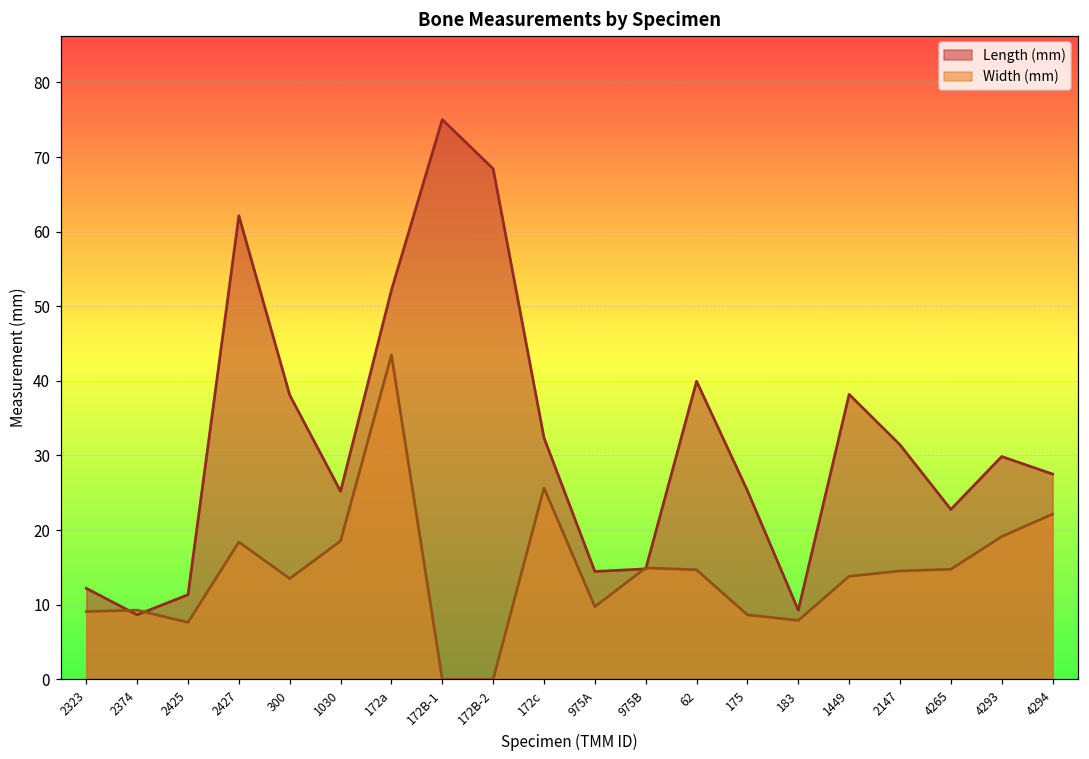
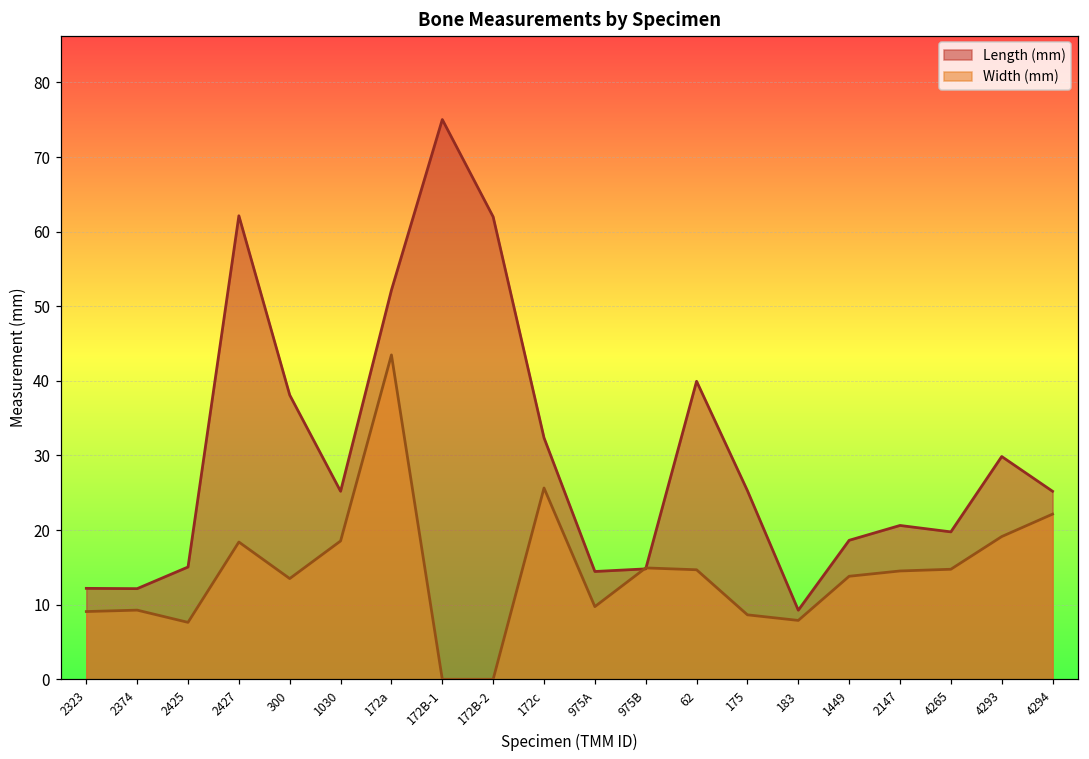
  {
    "Length (mm)": {
      "2323": 12,
-     "2374": 9,
-     "2425": 11,
+     "2374": 12,
+     "2425": 15,
      "2427": 62,
      "300": 38,
      "1030": 25,
      "172a": 52,
      "172B-1": 75,
-     "172B-2": 68,
+     "172B-2": 62,
      "172c": 32,
      "975A": 14,
      "62": 40,
      "175": 25,
      "183": 9,
-     "1449": 38,
-     "2147": 31,
-     "4265": 23,
+     "1449": 19,
+     "2147": 21,
+     "4265": 20,
      "4293": 30,
-     "4294": 28
+     "4294": 25
    },
    "Width (mm)": {
      "2323": 9,
      "2374": 9,
      "2425": 8,
      "2427": 18,
      "300": 14,
      "1030": 19,
      "172a": 43,
      "172B-1": 0,
      "172B-2": 0,
      "172c": 26,
      "975A": 10,
      "62": 15,
      "175": 9,
      "183": 8,
      "1449": 14,
      "2147": 15,
      "4265": 15,
      "4293": 19,
      "4294": 22
    }
  }
